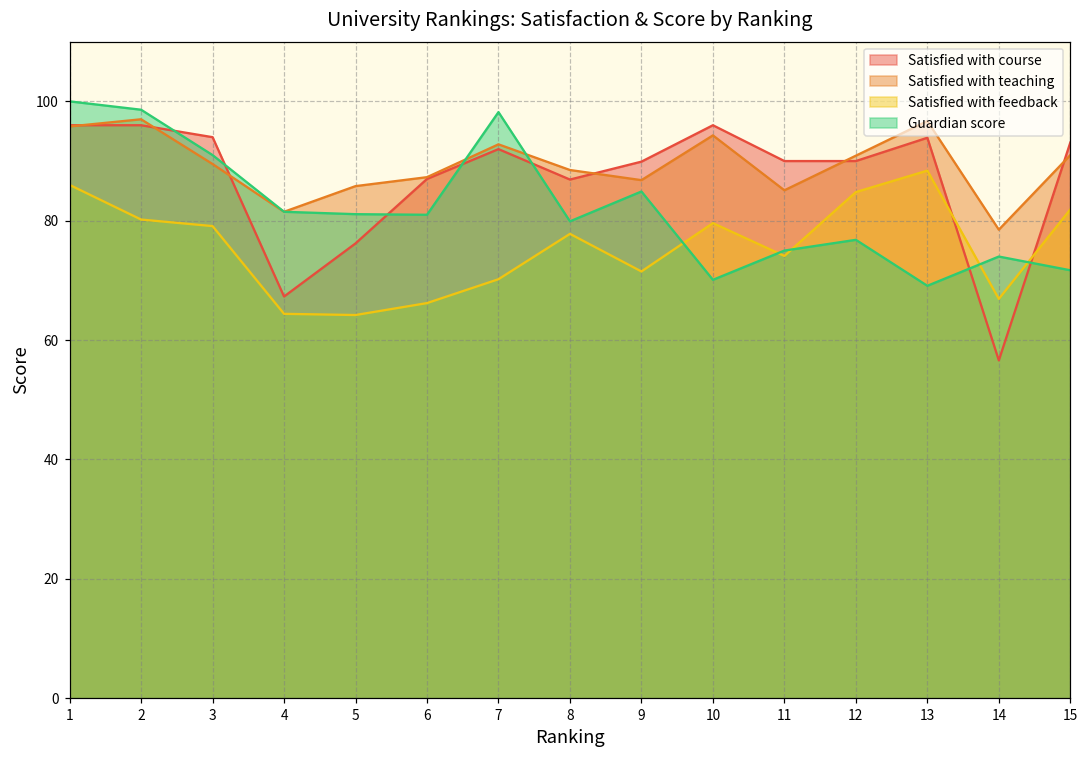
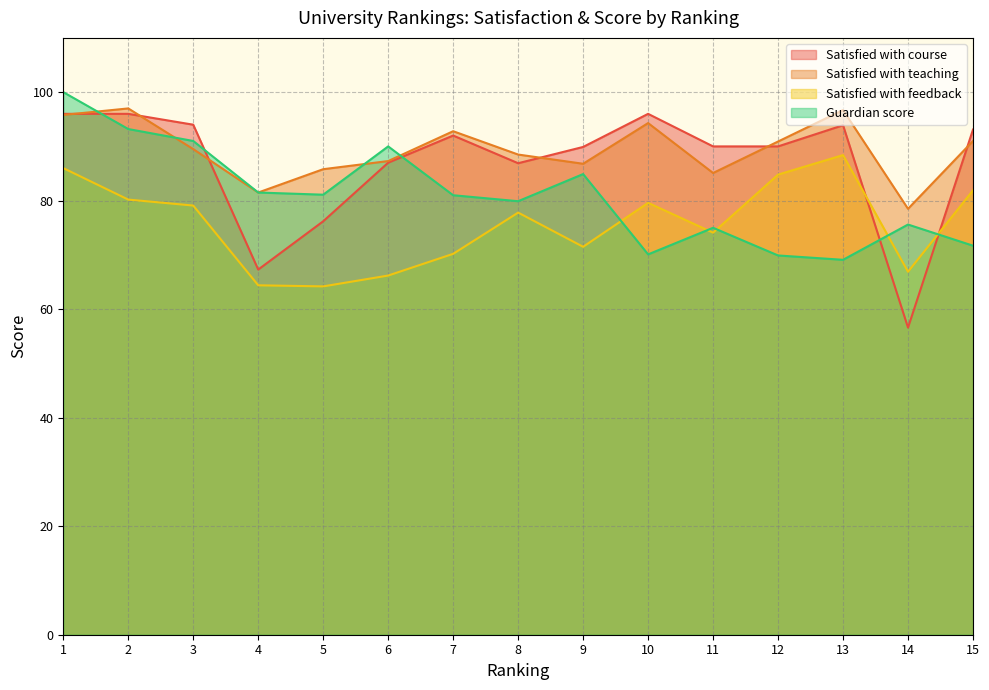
  {
    "Guardian score": {
      "1": 100,
-     "2": 99,
+     "2": 93,
      "3": 91,
      "5": 81,
-     "6": 81,
-     "7": 98,
+     "6": 90,
+     "7": 81,
      "8": 80,
      "9": 85,
      "10": 70,
      "11": 75,
-     "12": 77,
+     "12": 70,
      "13": 69,
-     "14": 74,
+     "14": 76,
      "15": 72
    }
  }
